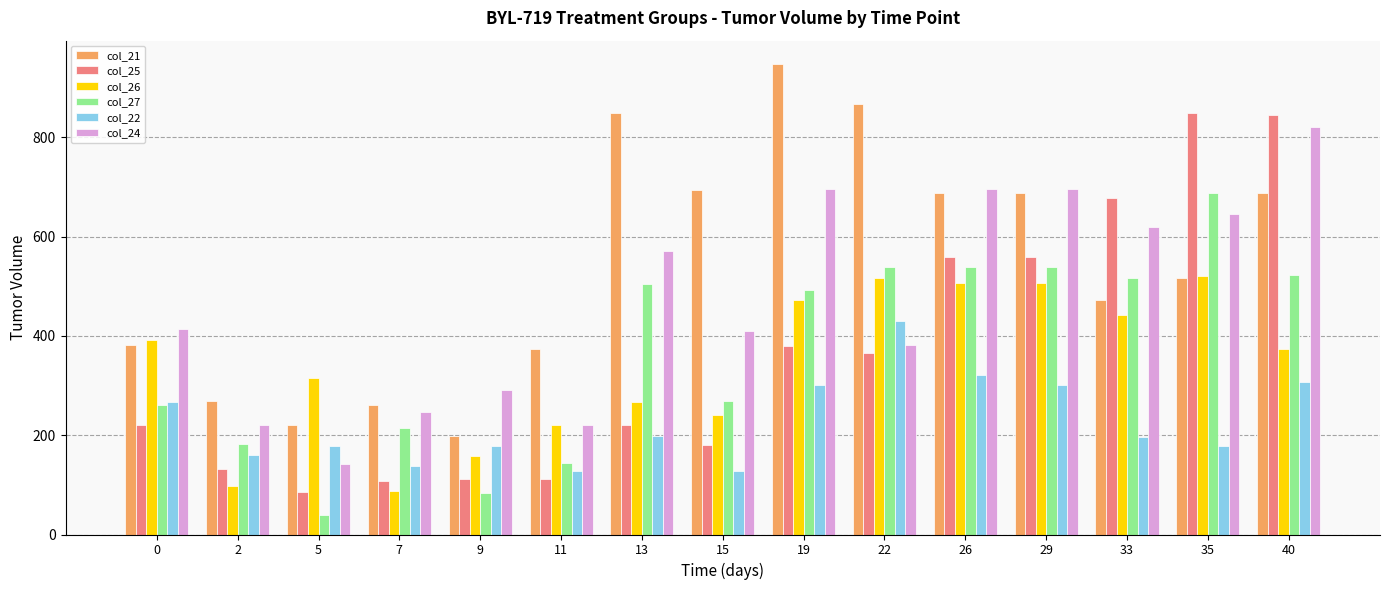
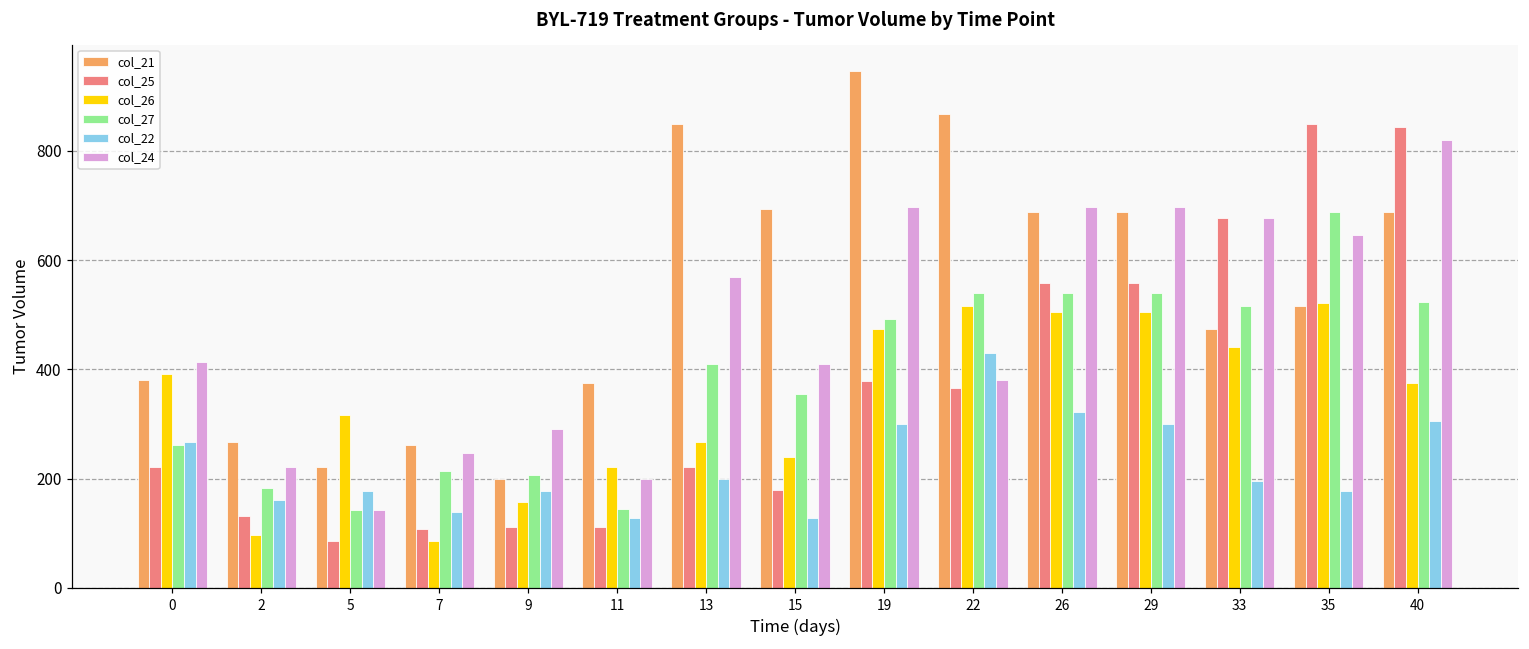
  {
    "col_26": {
      "0": 390,
      "2": 100,
      "5": 320,
      "7": 90,
      "9": 160,
      "11": 220,
      "13": 270,
      "15": 240,
      "19": 470,
      "22": 520,
      "26": 510,
      "29": 510,
      "33": 440,
      "35": 520,
      "40": 370
    },
    "col_27": {
      "0": 260,
      "2": 180,
-     "5": 40,
+     "5": 140,
      "7": 210,
-     "9": 80,
+     "9": 210,
      "11": 140,
-     "13": 500,
-     "15": 270,
+     "13": 410,
+     "15": 350,
      "19": 490,
      "22": 540,
      "26": 540,
      "29": 540,
      "33": 520,
      "35": 690,
      "40": 520
    },
    "col_22": {
      "0": 270,
      "2": 160,
      "5": 180,
      "7": 140,
      "9": 180,
      "11": 130,
      "13": 200,
      "15": 130,
      "19": 300,
      "22": 430,
      "26": 320,
      "29": 300,
      "33": 200,
      "35": 180,
      "40": 310
    },
    "col_24": {
      "0": 410,
      "2": 220,
      "5": 140,
      "7": 250,
      "9": 290,
-     "11": 220,
+     "11": 200,
      "13": 570,
      "15": 410,
      "19": 700,
      "22": 380,
      "26": 700,
      "29": 700,
-     "33": 620,
+     "33": 680,
      "35": 650,
      "40": 820
    }
  }
